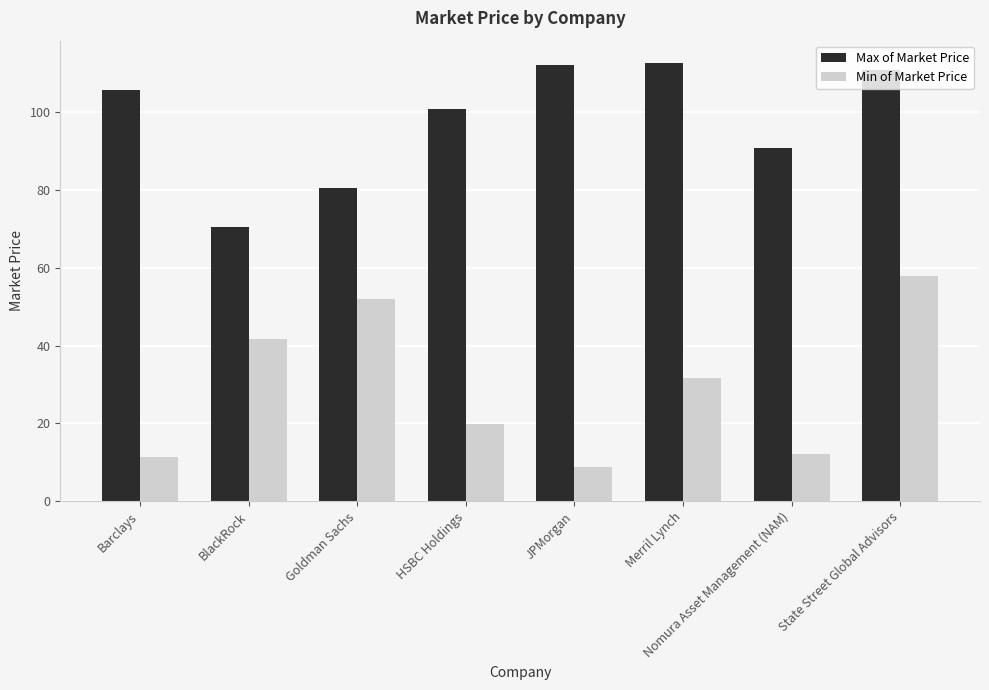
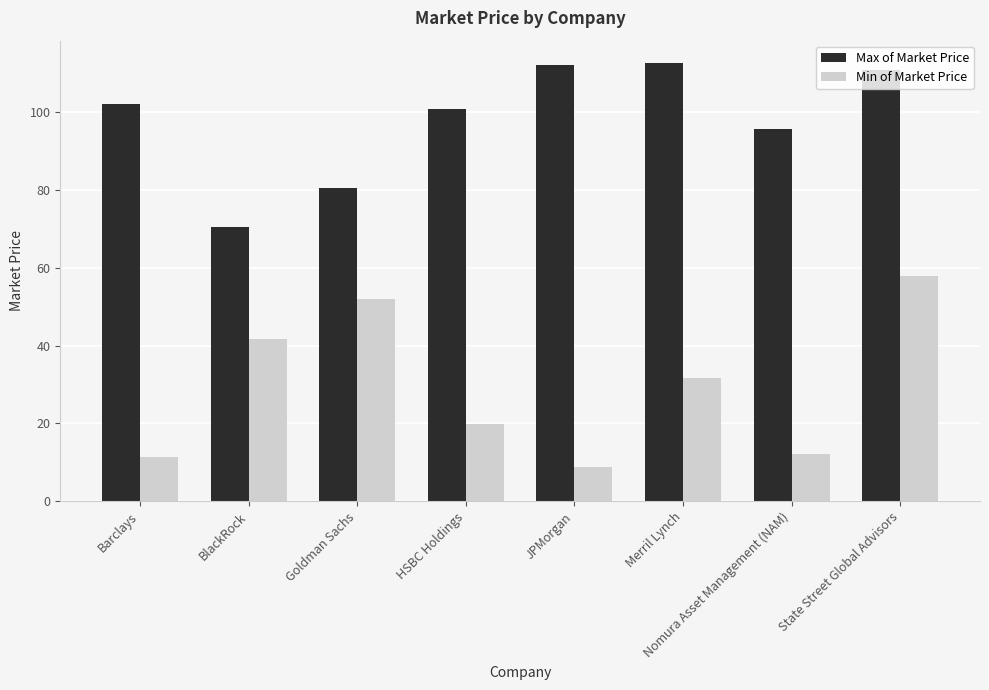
  {
    "Max of Market Price": {
-     "Barclays": 106,
+     "Barclays": 102,
      "BlackRock": 70,
      "Goldman Sachs": 81,
      "HSBC Holdings": 101,
      "JPMorgan": 112,
      "Merril Lynch": 113,
-     "Nomura Asset Management (NAM)": 91
+     "Nomura Asset Management (NAM)": 96
    },
    "Min of Market Price": {
      "Barclays": 11,
      "BlackRock": 42,
      "Goldman Sachs": 52,
      "HSBC Holdings": 20,
      "JPMorgan": 9,
      "Merril Lynch": 32,
      "Nomura Asset Management (NAM)": 12,
      "State Street Global Advisors": 58
    }
  }
